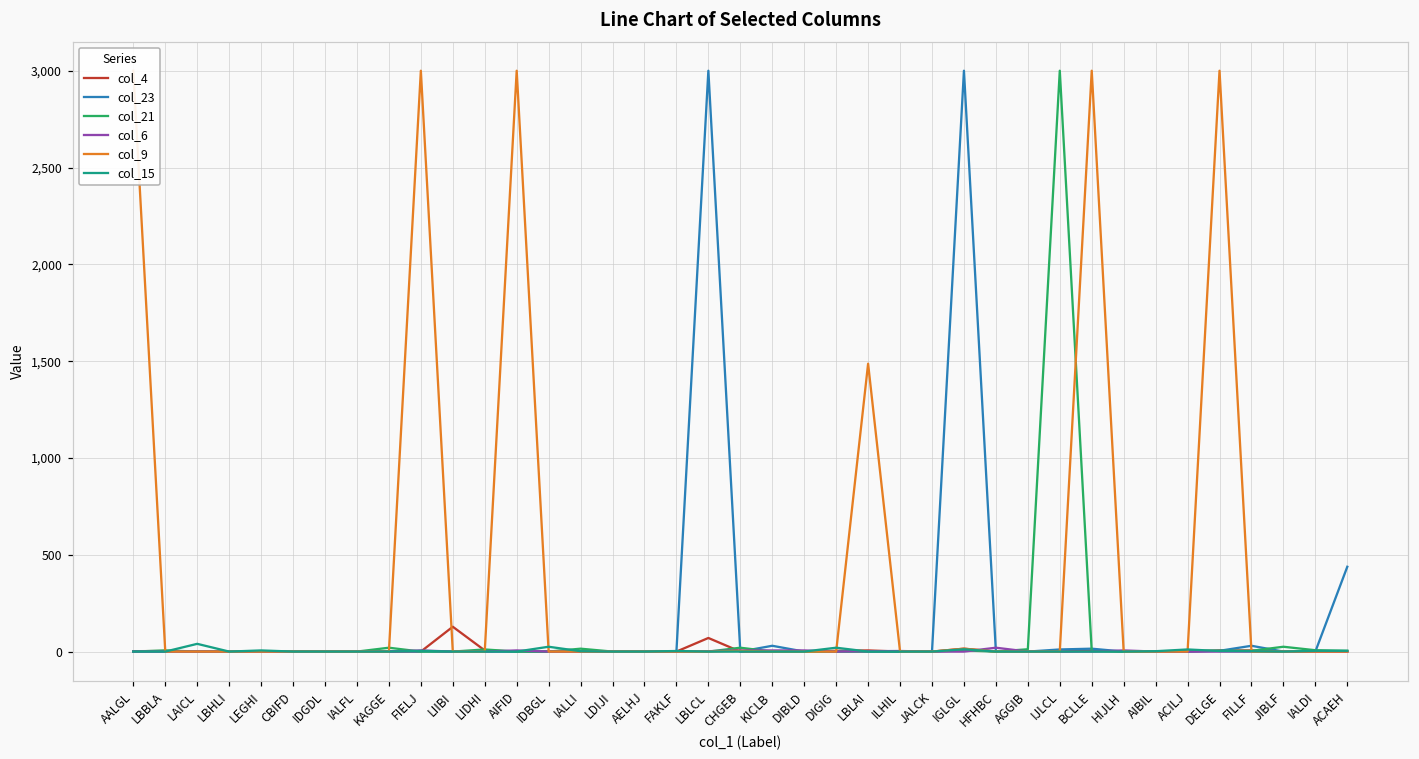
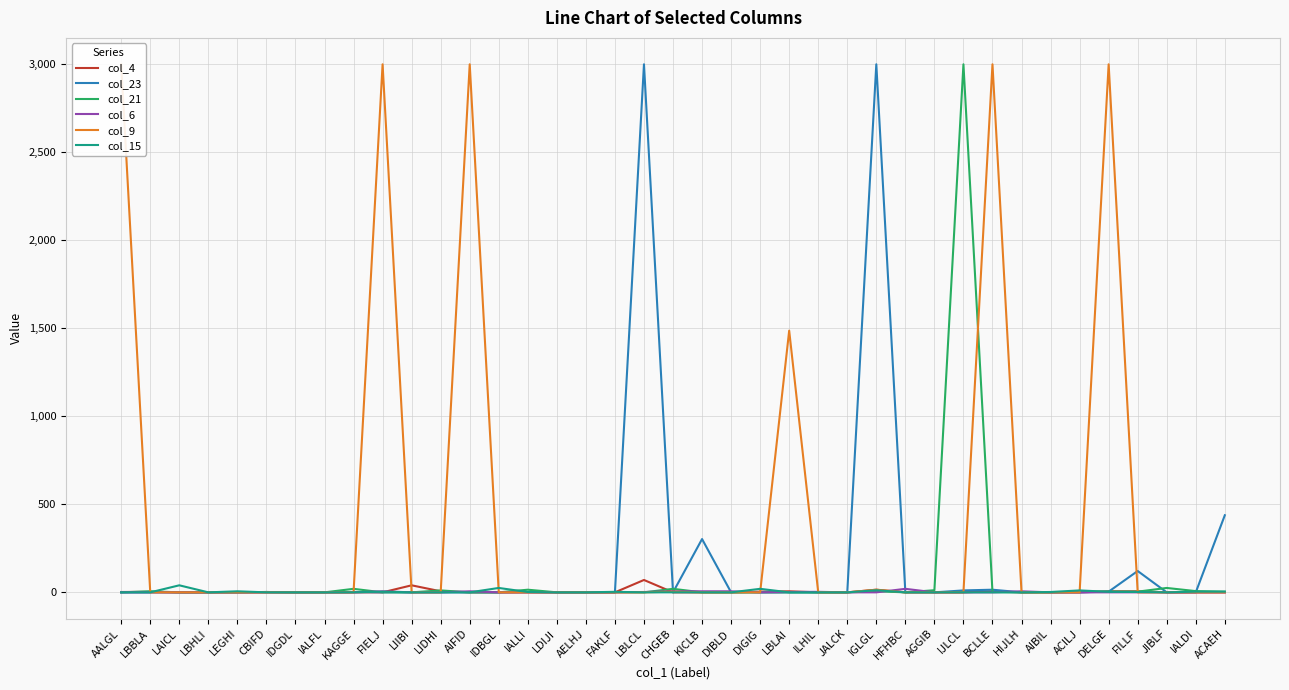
  {
    "col_4": {
-     "LIIBI": "130",
+     "LIIBI": "40",
      "LBLCL": "70"
    },
    "col_23": {
      "LBLCL": "3,000",
-     "KICLB": "30",
+     "KICLB": "300",
      "IGLGL": "3,000",
-     "FILLF": "30",
+     "FILLF": "120",
      "ACAEH": "440"
    },
    "col_6": {
      "HFHBC": "20"
    },
    "col_9": {
      "FIELJ": "3,000",
      "AIFID": "3,000",
      "LBLAI": "1,490",
      "BCLLE": "3,000",
      "DELGE": "3,000"
    }
  }
